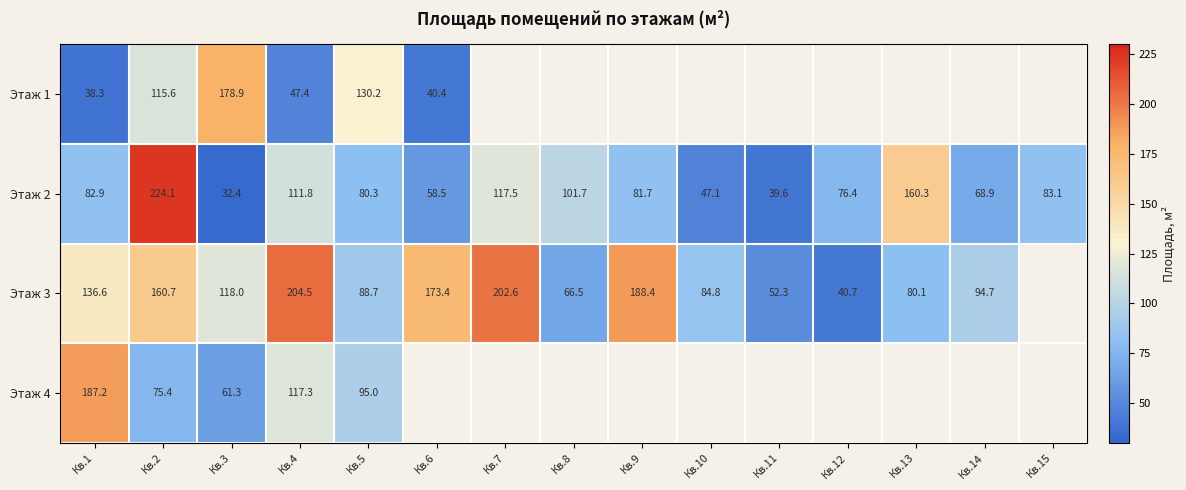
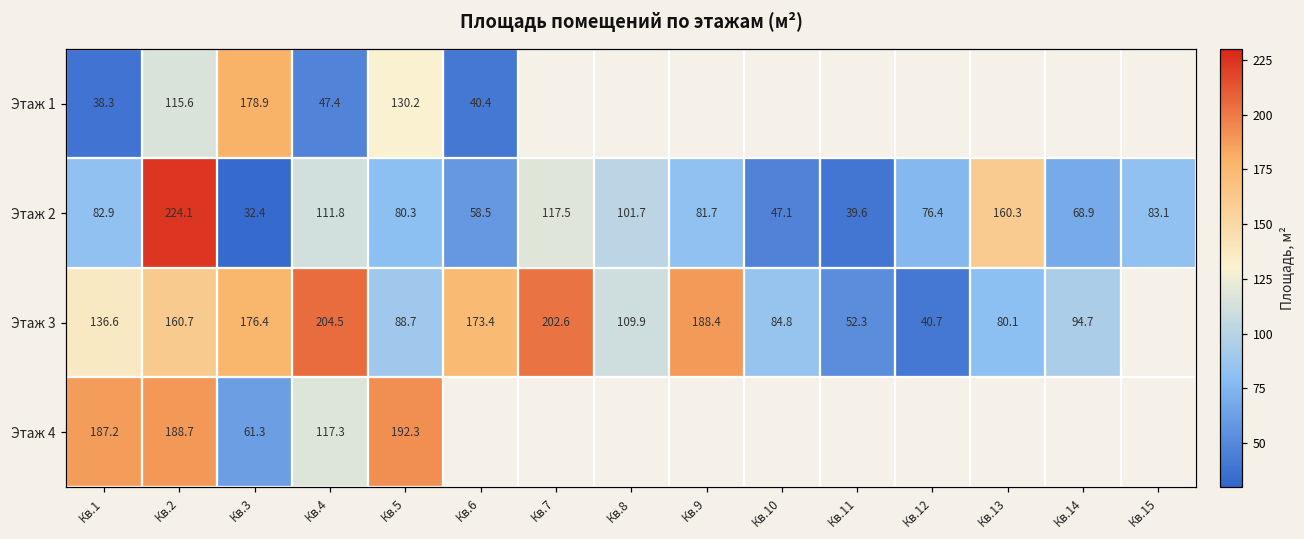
  {
    "Этаж 1": {
      "Кв.1": 38.3,
      "Кв.2": 115.6,
      "Кв.3": 178.9,
      "Кв.4": 47.4,
      "Кв.5": 130.2,
      "Кв.6": 40.4
    },
    "Этаж 2": {
      "Кв.1": 82.9,
      "Кв.2": 224.1,
      "Кв.3": 32.4,
      "Кв.4": 111.8,
      "Кв.5": 80.3,
      "Кв.6": 58.5,
      "Кв.7": 117.5,
      "Кв.8": 101.7,
      "Кв.9": 81.7,
      "Кв.10": 47.1,
      "Кв.11": 39.6,
      "Кв.12": 76.4,
      "Кв.13": 160.3,
      "Кв.14": 68.9,
      "Кв.15": 83.1
    },
    "Этаж 3": {
      "Кв.1": 136.6,
      "Кв.2": 160.7,
-     "Кв.3": 118.0,
+     "Кв.3": 176.4,
      "Кв.4": 204.5,
      "Кв.5": 88.7,
      "Кв.6": 173.4,
      "Кв.7": 202.6,
-     "Кв.8": 66.5,
+     "Кв.8": 109.9,
      "Кв.9": 188.4,
      "Кв.10": 84.8,
      "Кв.11": 52.3,
      "Кв.12": 40.7,
      "Кв.13": 80.1,
      "Кв.14": 94.7
    },
    "Этаж 4": {
      "Кв.1": 187.2,
-     "Кв.2": 75.4,
+     "Кв.2": 188.7,
      "Кв.3": 61.3,
      "Кв.4": 117.3,
-     "Кв.5": 95.0
+     "Кв.5": 192.3
    }
  }
